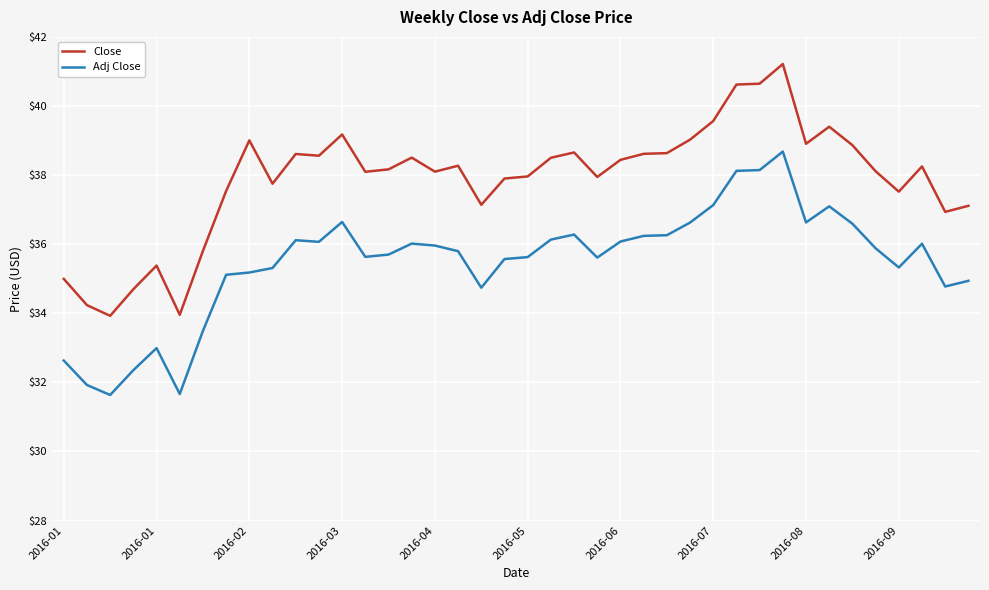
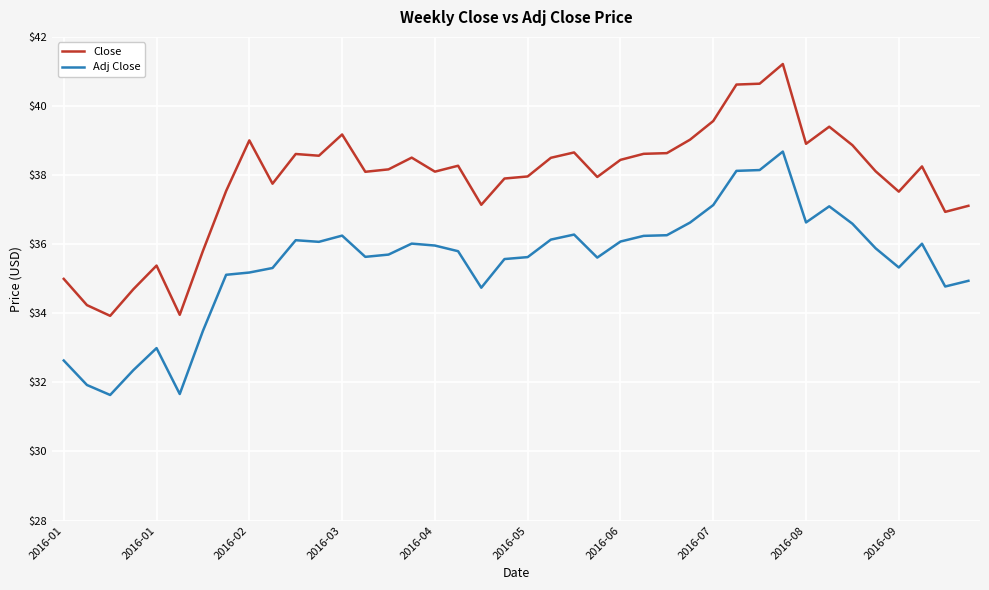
  {
    "Close": {
      "2016-02": "$39.0",
      "2016-03": "$39.2",
      "2016-04": "$38.1",
      "2016-05": "$38.0",
      "2016-06": "$38.4",
      "2016-07": "$39.6",
      "2016-08": "$38.9",
      "2016-09": "$37.5"
    },
    "Adj Close": {
      "2016-02": "$35.2",
-     "2016-03": "$36.6",
+     "2016-03": "$36.2",
      "2016-04": "$36.0",
      "2016-05": "$35.6",
      "2016-06": "$36.1",
      "2016-07": "$37.1",
      "2016-08": "$36.6",
      "2016-09": "$35.3"
    }
  }
